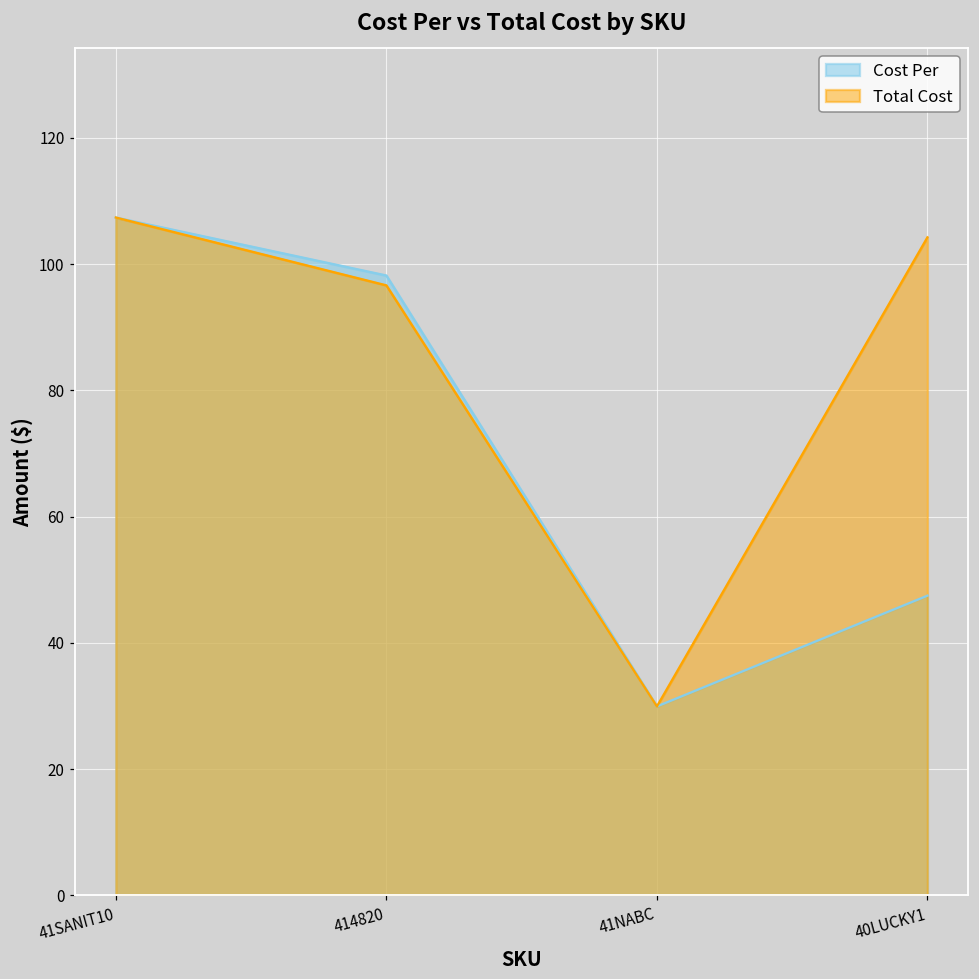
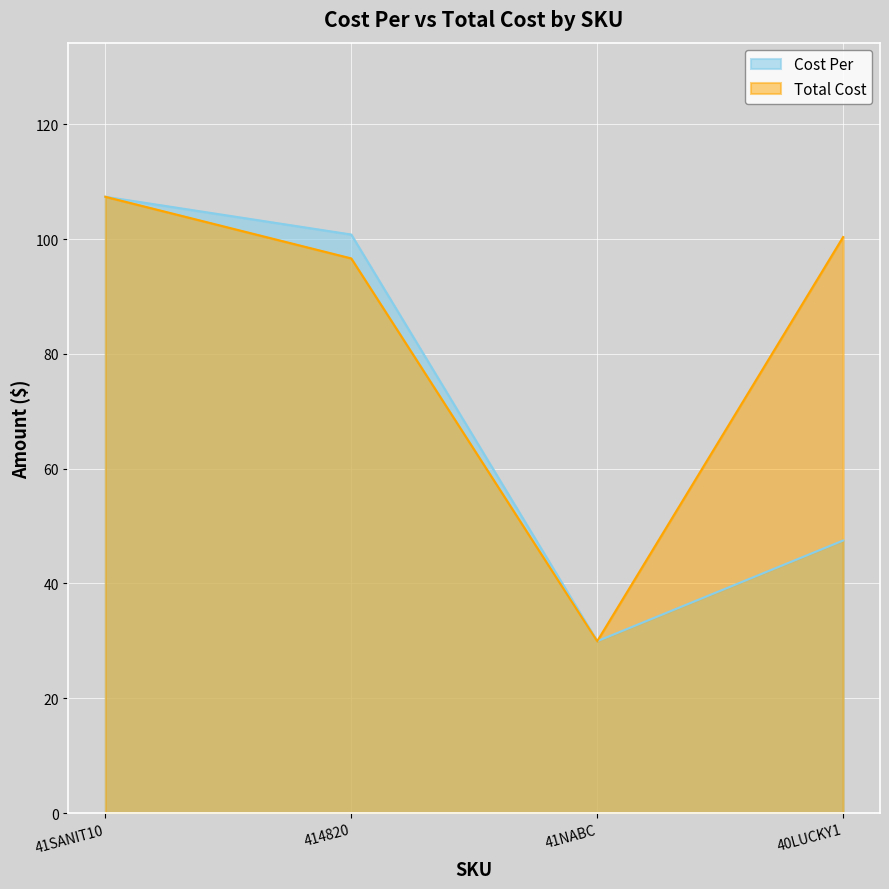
  {
    "Cost Per": {
-     "414820": 98,
+     "414820": 101,
      "40LUCKY1": 47
    },
    "Total Cost": {
      "414820": 97,
-     "40LUCKY1": 104
+     "40LUCKY1": 100
    }
  }
